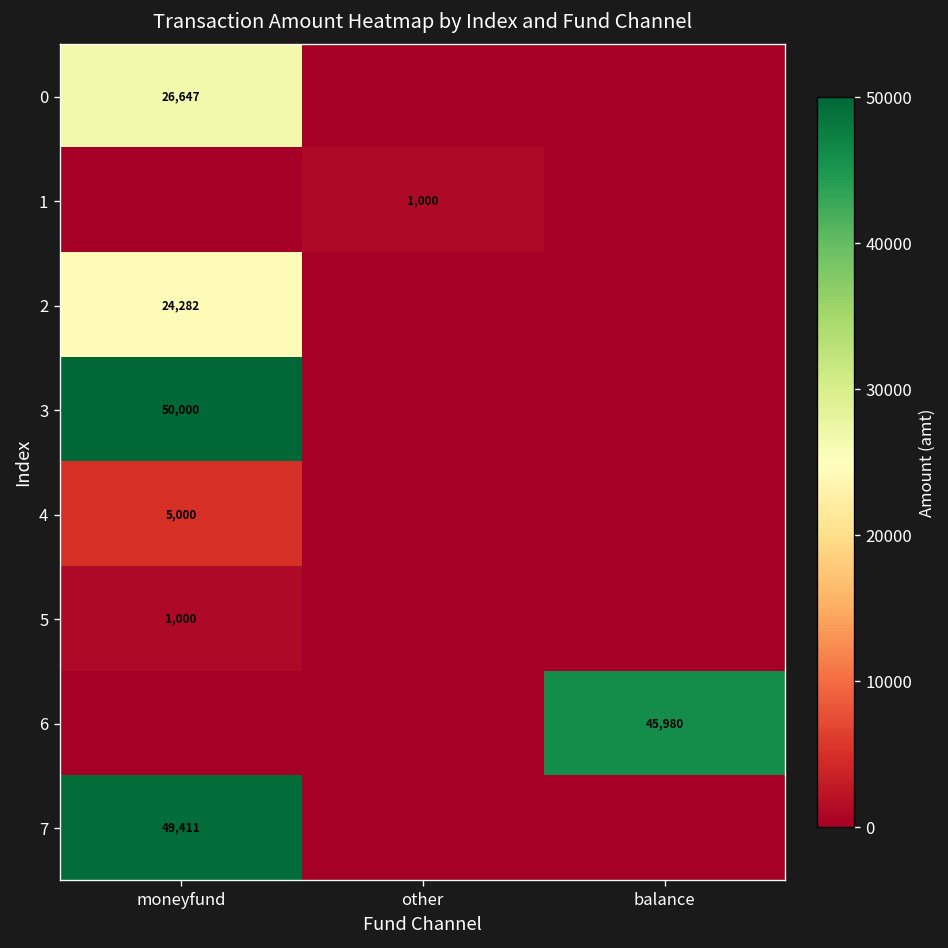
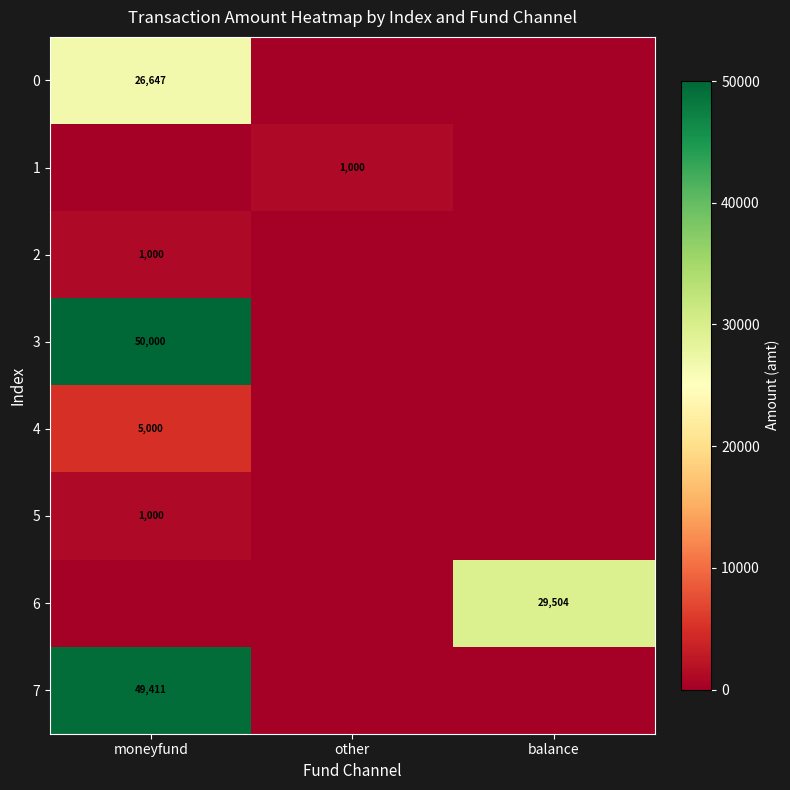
  {
    "0": {
      "moneyfund": "26,647"
    },
    "1": {
      "other": "1,000"
    },
    "2": {
-     "moneyfund": "24,282"
+     "moneyfund": "1,000"
    },
    "3": {
      "moneyfund": "50,000"
    },
    "4": {
      "moneyfund": "5,000"
    },
    "5": {
      "moneyfund": "1,000"
    },
    "6": {
-     "balance": "45,980"
+     "balance": "29,504"
    },
    "7": {
      "moneyfund": "49,411"
    }
  }
